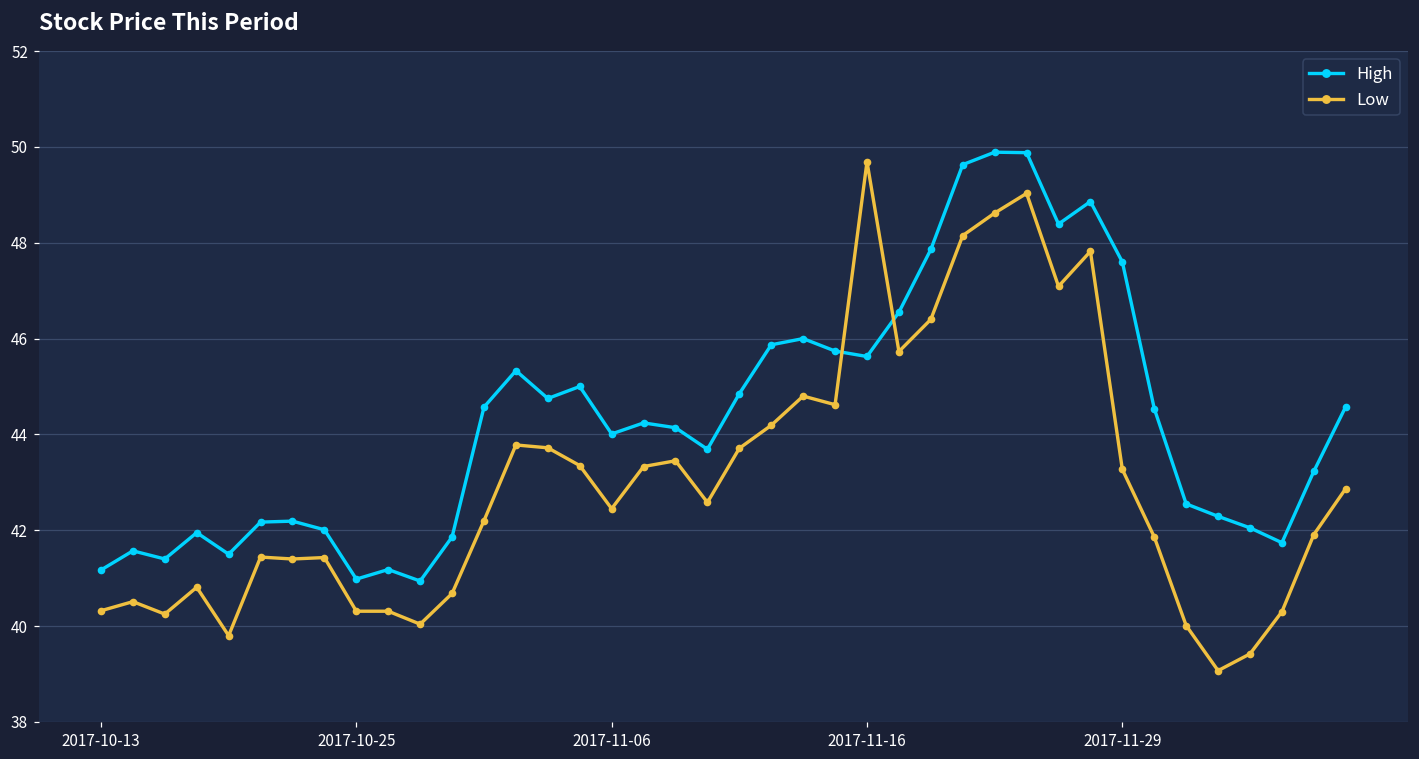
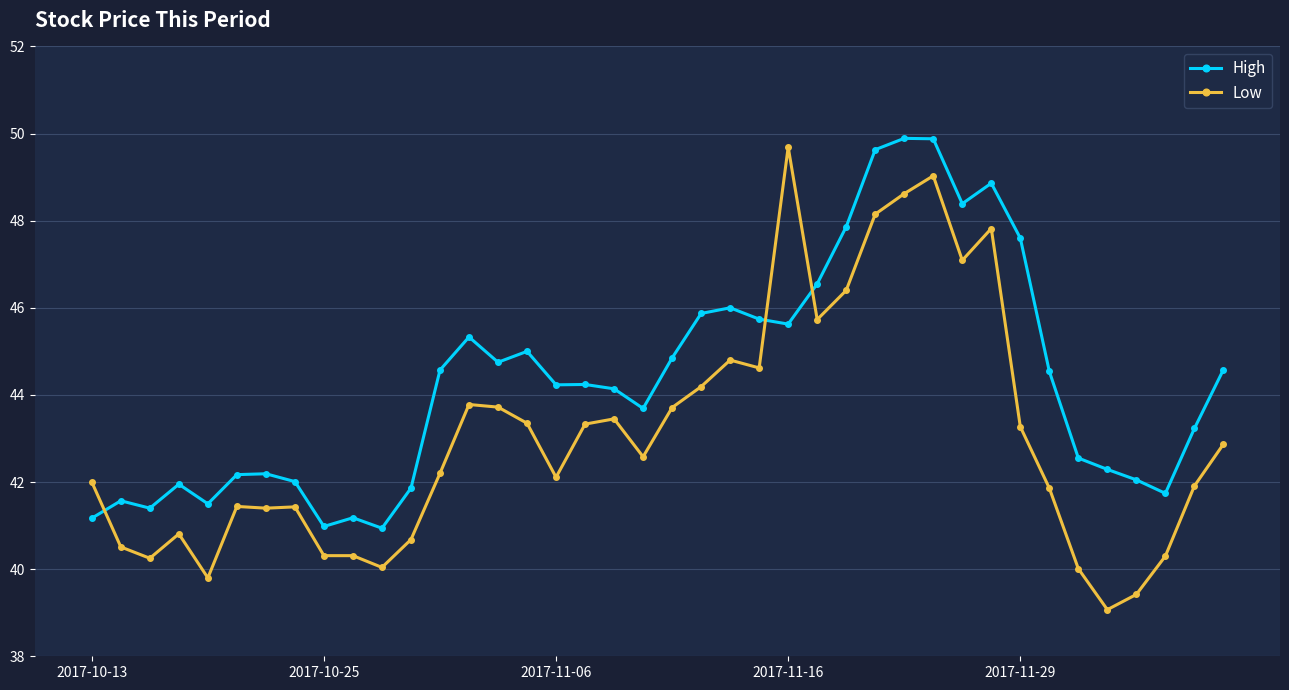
  {
    "High": {
      "2017-10-13": 41.2,
      "2017-10-25": 41.0,
-     "2017-11-06": 44.0,
+     "2017-11-06": 44.2,
      "2017-11-16": 45.6,
      "2017-11-29": 47.6
    },
    "Low": {
-     "2017-10-13": 40.3,
+     "2017-10-13": 42.0,
      "2017-10-25": 40.3,
-     "2017-11-06": 42.5,
+     "2017-11-06": 42.1,
      "2017-11-16": 49.7,
      "2017-11-29": 43.3
    }
  }
